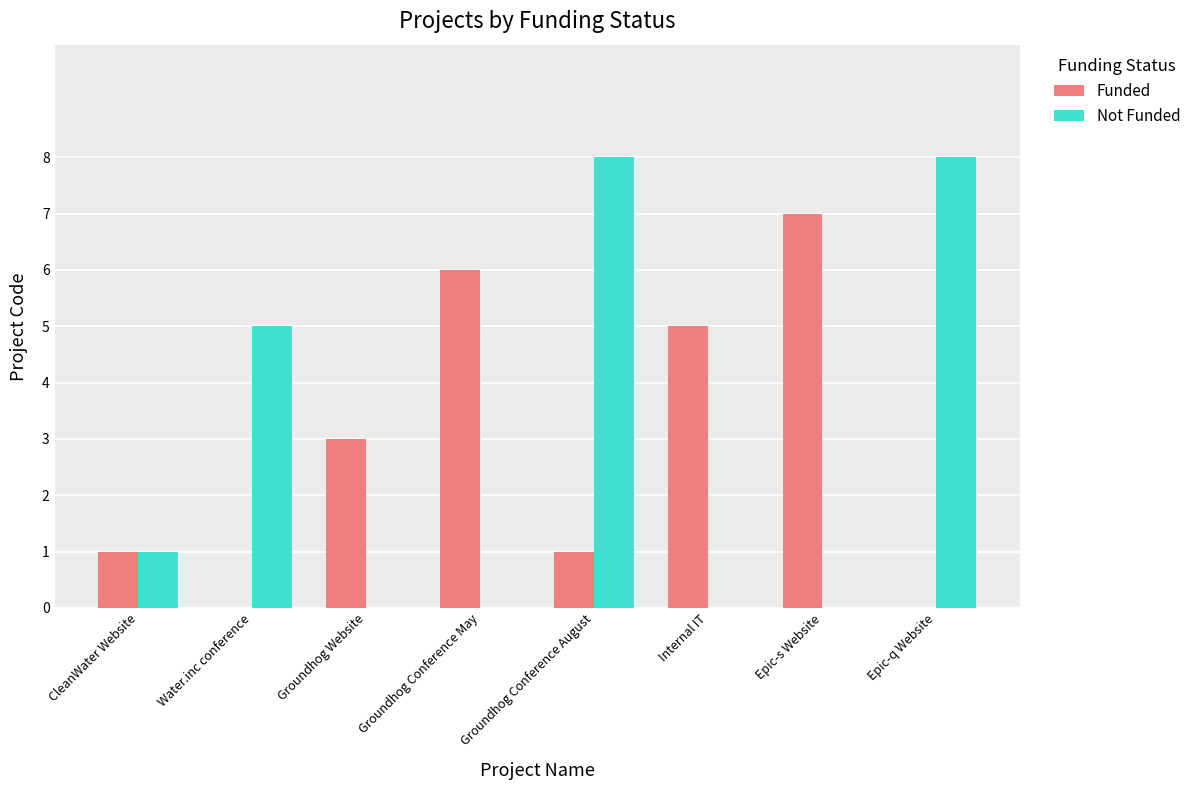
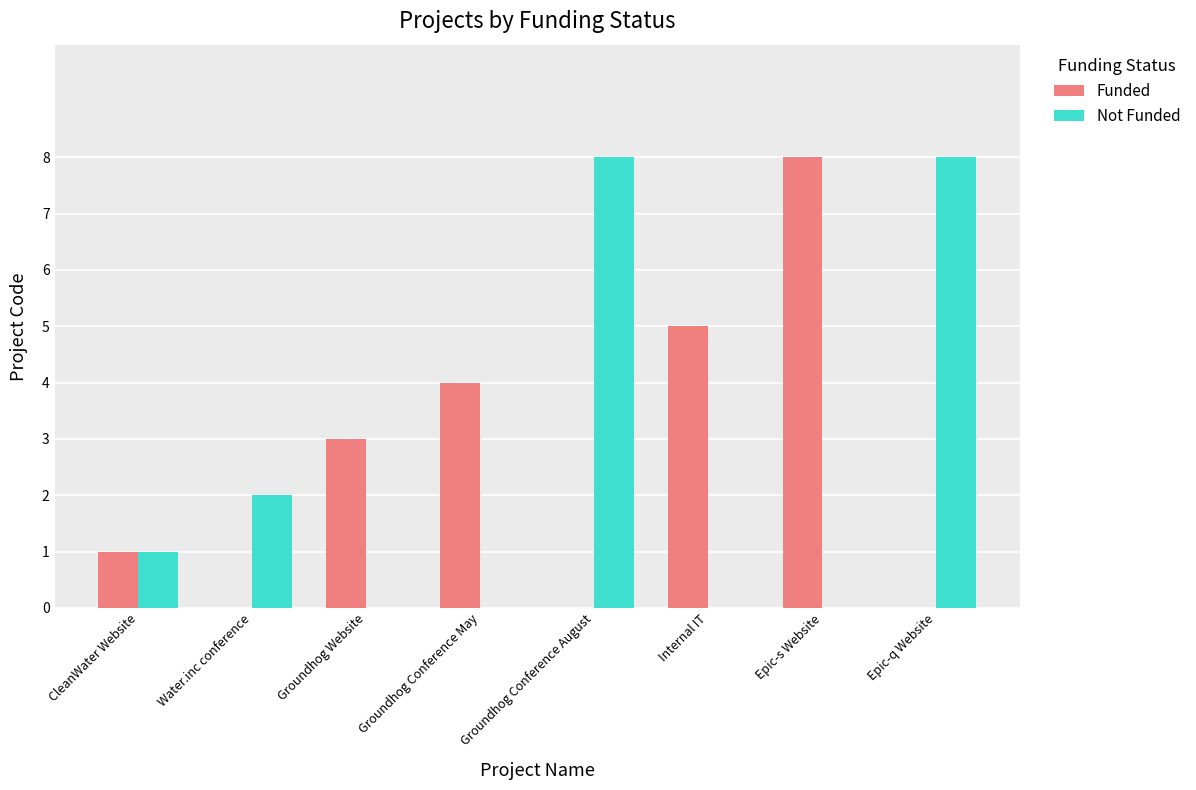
  {
    "Funded": {
      "CleanWater Website": 1,
      "Water.inc conference": 0,
      "Groundhog Website": 3,
-     "Groundhog Conference May": 6,
-     "Groundhog Conference August": 1,
+     "Groundhog Conference May": 4,
+     "Groundhog Conference August": 0,
      "Internal IT": 5,
-     "Epic-s Website": 7,
+     "Epic-s Website": 8,
      "Epic-q Website": 0
    },
    "Not Funded": {
      "CleanWater Website": 1,
-     "Water.inc conference": 5,
+     "Water.inc conference": 2,
      "Groundhog Website": 0,
      "Groundhog Conference May": 0,
      "Groundhog Conference August": 8,
      "Internal IT": 0,
      "Epic-s Website": 0,
      "Epic-q Website": 8
    }
  }
